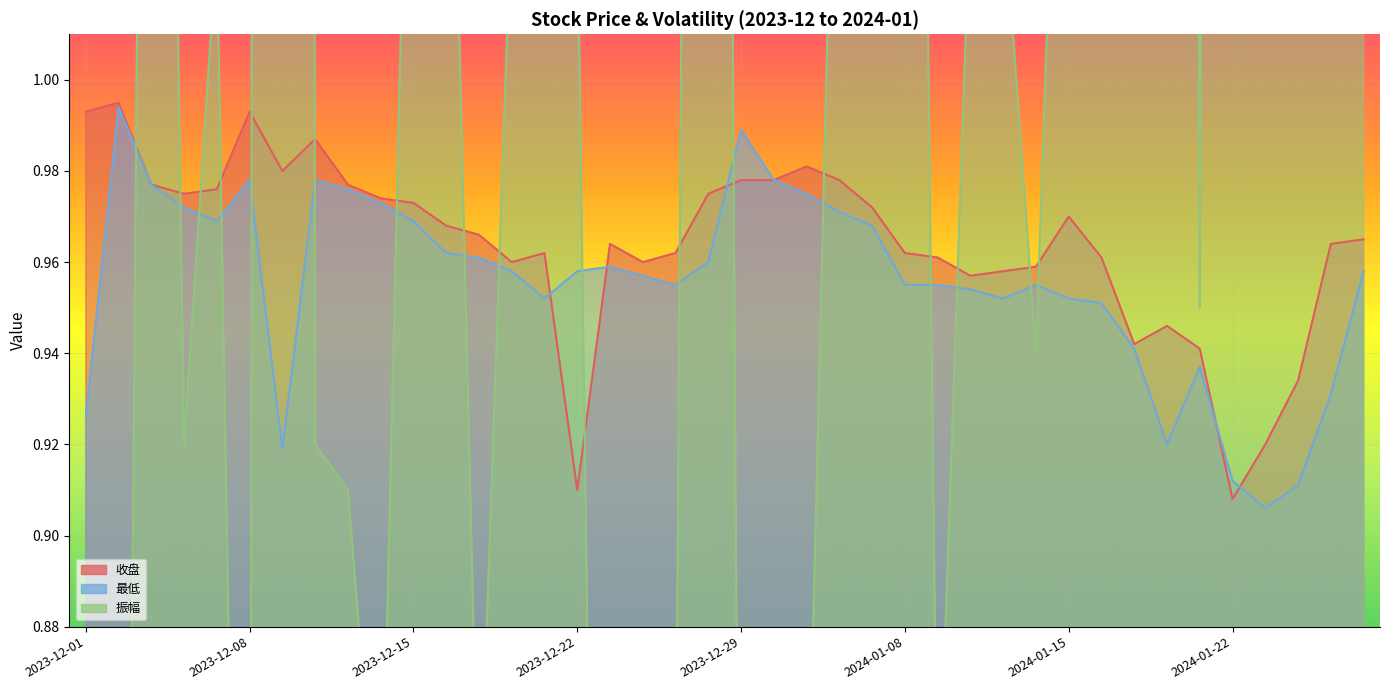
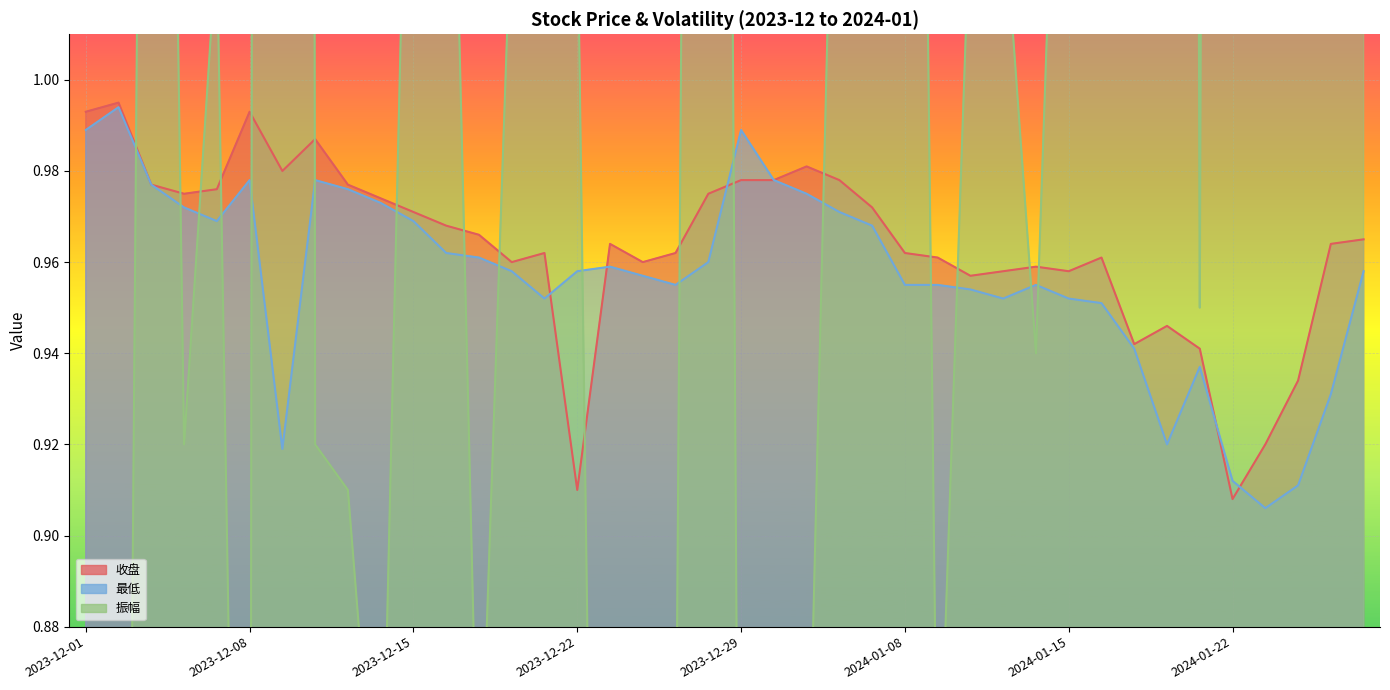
  {
    "收盘": {
      "2023-12-01": 0.993,
      "2023-12-08": 0.993,
-     "2023-12-15": 0.973,
+     "2023-12-15": 0.971,
      "2023-12-22": 0.910,
      "2023-12-29": 0.978,
      "2024-01-08": 0.962,
-     "2024-01-15": 0.970,
+     "2024-01-15": 0.958,
      "2024-01-22": 0.908
    },
    "最低": {
-     "2023-12-01": 0.926,
+     "2023-12-01": 0.989,
      "2023-12-08": 0.978,
      "2023-12-15": 0.969,
      "2023-12-22": 0.958,
      "2023-12-29": 0.989,
      "2024-01-08": 0.955,
      "2024-01-15": 0.952,
      "2024-01-22": 0.912
    }
  }
